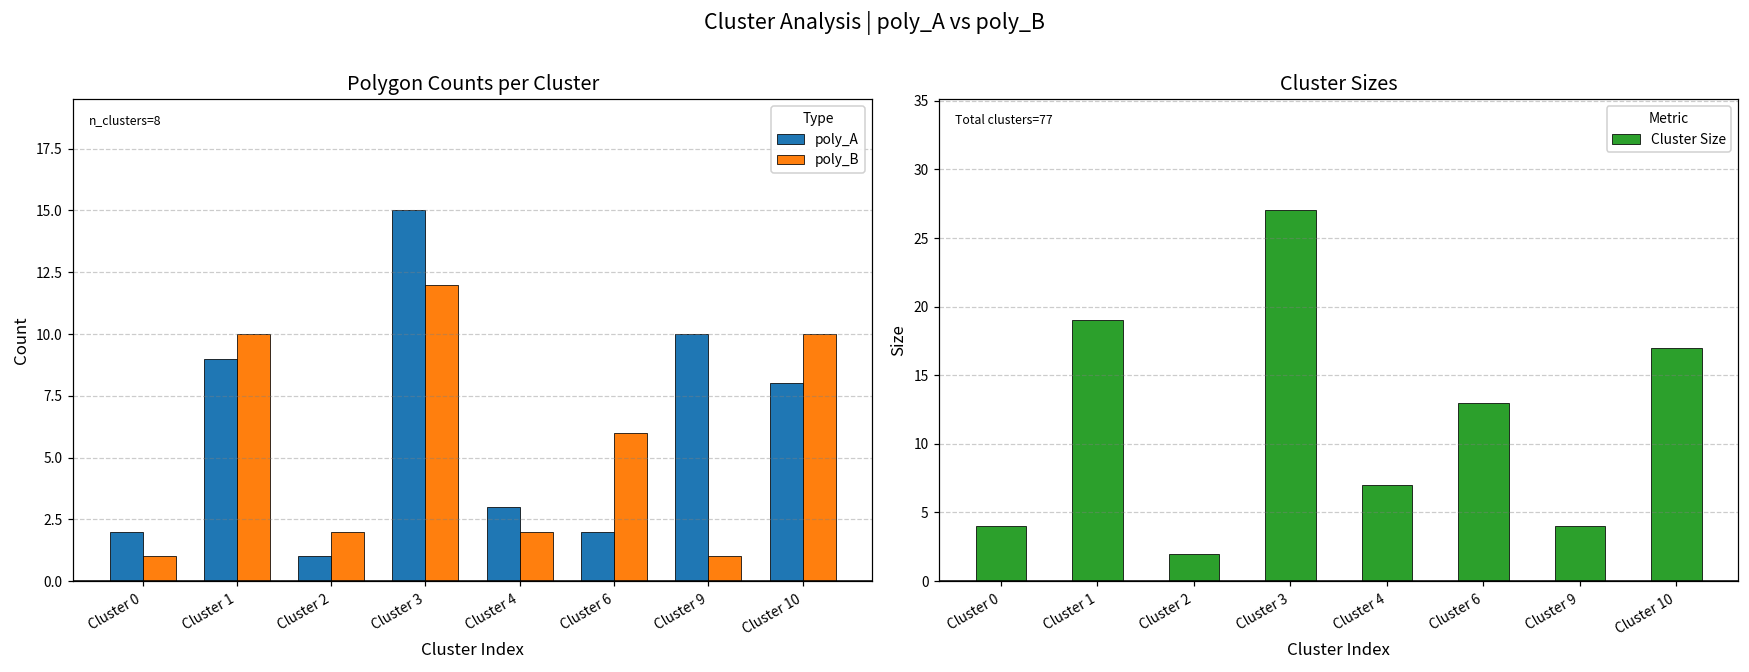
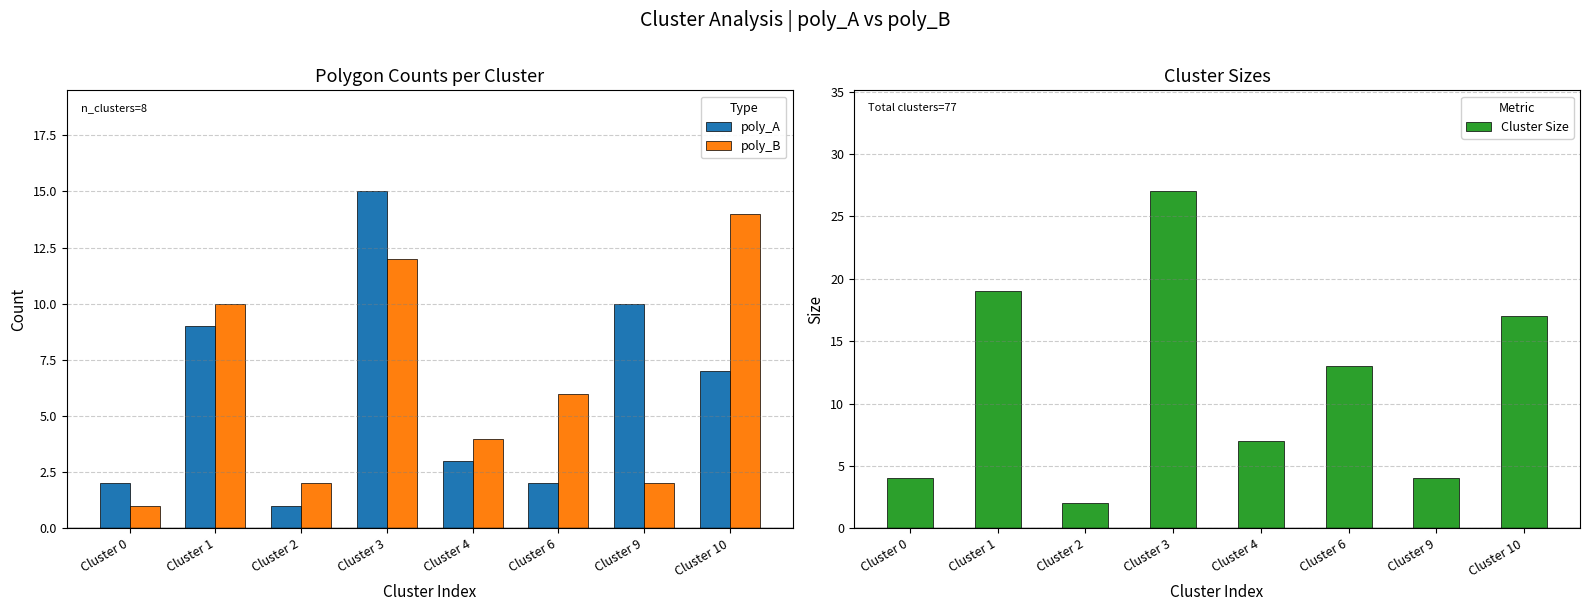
  {
    "Polygon Counts per Cluster": {
      "poly_A": {
        "Cluster 0": 2,
        "Cluster 1": 9,
        "Cluster 2": 1,
        "Cluster 3": 15,
        "Cluster 4": 3,
        "Cluster 6": 2,
        "Cluster 9": 10,
-       "Cluster 10": 8
+       "Cluster 10": 7
      },
      "poly_B": {
        "Cluster 0": 1,
        "Cluster 1": 10,
        "Cluster 2": 2,
        "Cluster 3": 12,
-       "Cluster 4": 2,
+       "Cluster 4": 4,
        "Cluster 6": 6,
-       "Cluster 9": 1,
-       "Cluster 10": 10
+       "Cluster 9": 2,
+       "Cluster 10": 14
      }
    },
    "Cluster Sizes": {
      "Cluster 0": 4.0,
      "Cluster 1": 19.0,
      "Cluster 2": 2.0,
      "Cluster 3": 27.0,
      "Cluster 4": 7.0,
      "Cluster 6": 13.0,
      "Cluster 9": 4.0,
      "Cluster 10": 17.0
    }
  }
